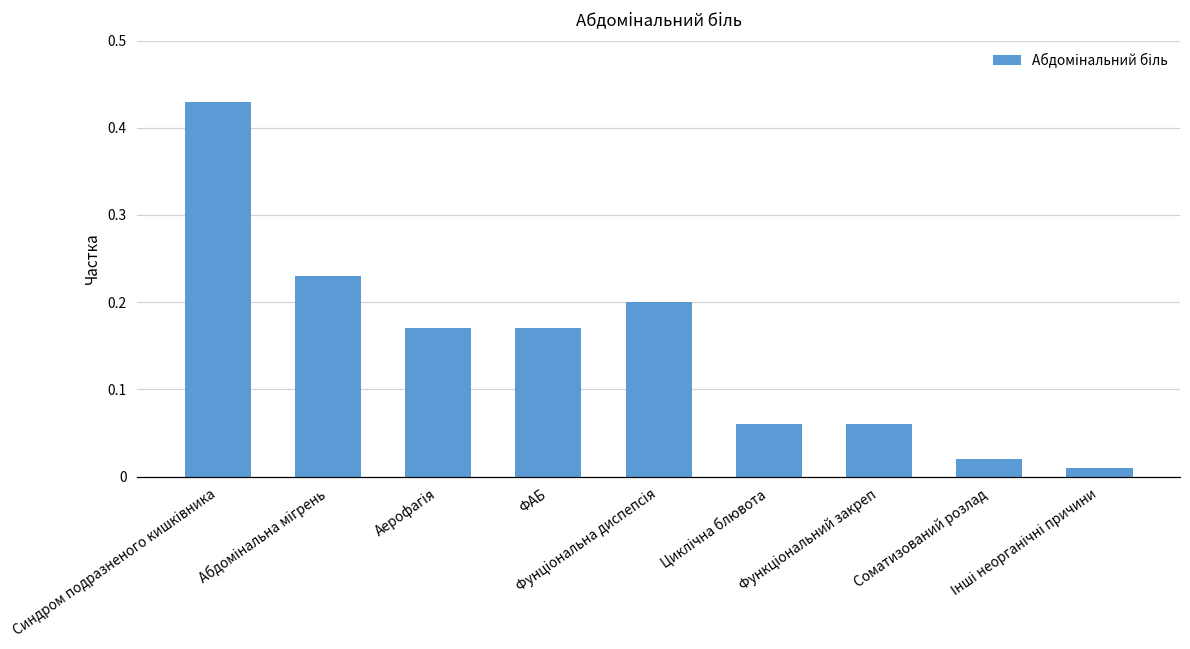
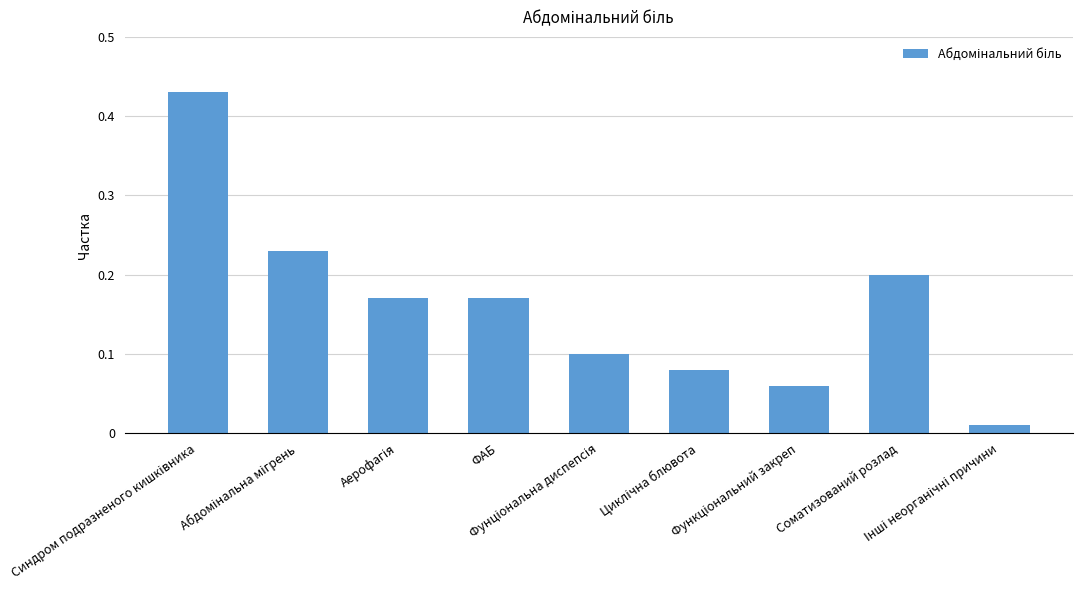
  {
    "Синдром подразненого кишківника": 0.43,
    "Абдомінальна мігрень": 0.23,
    "Аерофагія": 0.17,
    "ФАБ": 0.17,
-   "Фунціональна диспепсія": 0.2,
-   "Циклічна блювота": 0.06,
+   "Фунціональна диспепсія": 0.1,
+   "Циклічна блювота": 0.08,
    "Функціональний закреп": 0.06,
-   "Соматизований розлад": 0.02,
+   "Соматизований розлад": 0.20,
    "Інші неорганічні причини": 0.01
  }
